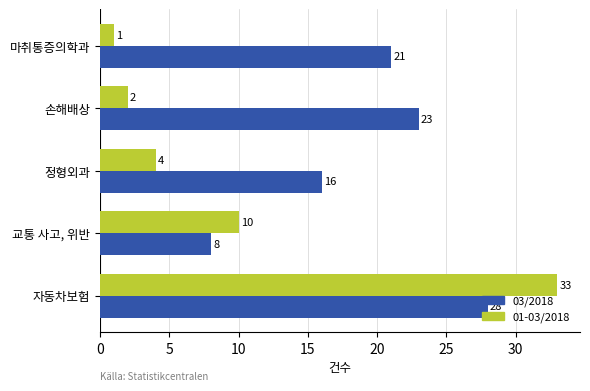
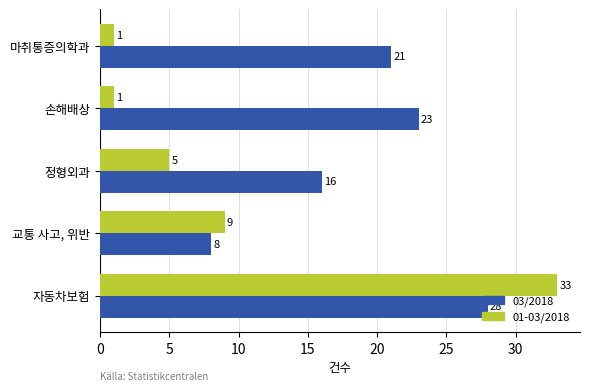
  {
    "03/2018": {
      "마취통증의학과": 21,
      "손해배상": 23,
      "정형외과": 16,
      "교통 사고, 위반": 8,
      "자동차보험": 28
    },
    "01-03/2018": {
      "마취통증의학과": 1,
-     "손해배상": 2,
-     "정형외과": 4,
-     "교통 사고, 위반": 10,
+     "손해배상": 1,
+     "정형외과": 5,
+     "교통 사고, 위반": 9,
      "자동차보험": 33
    }
  }
